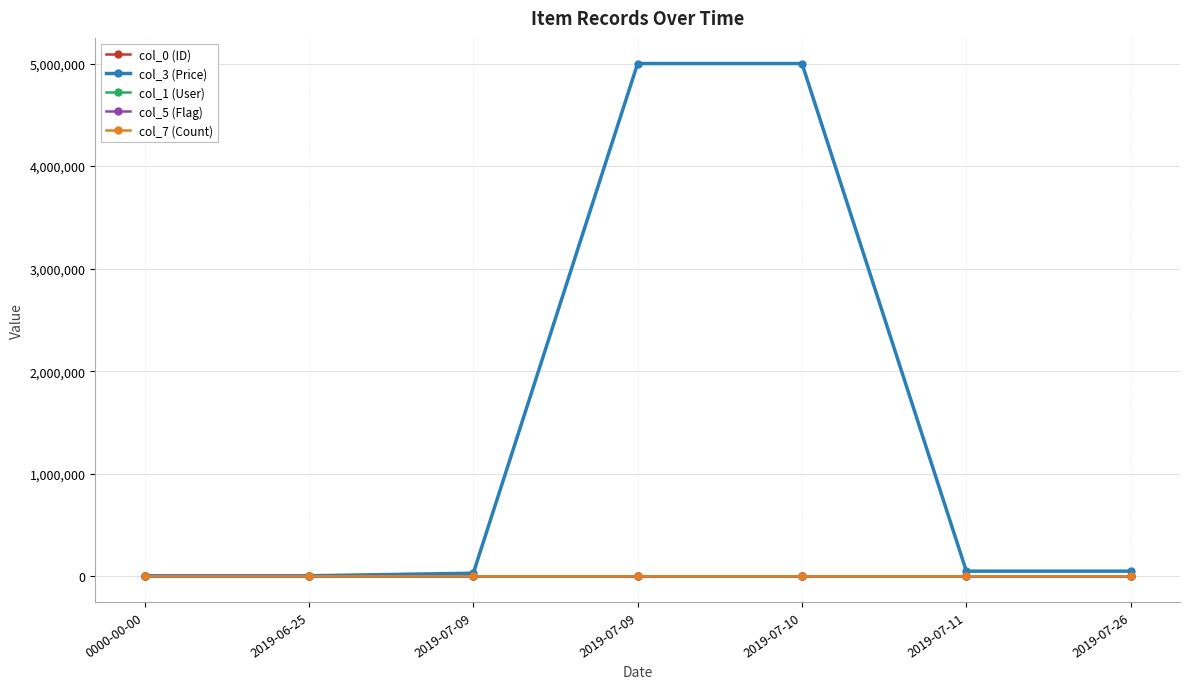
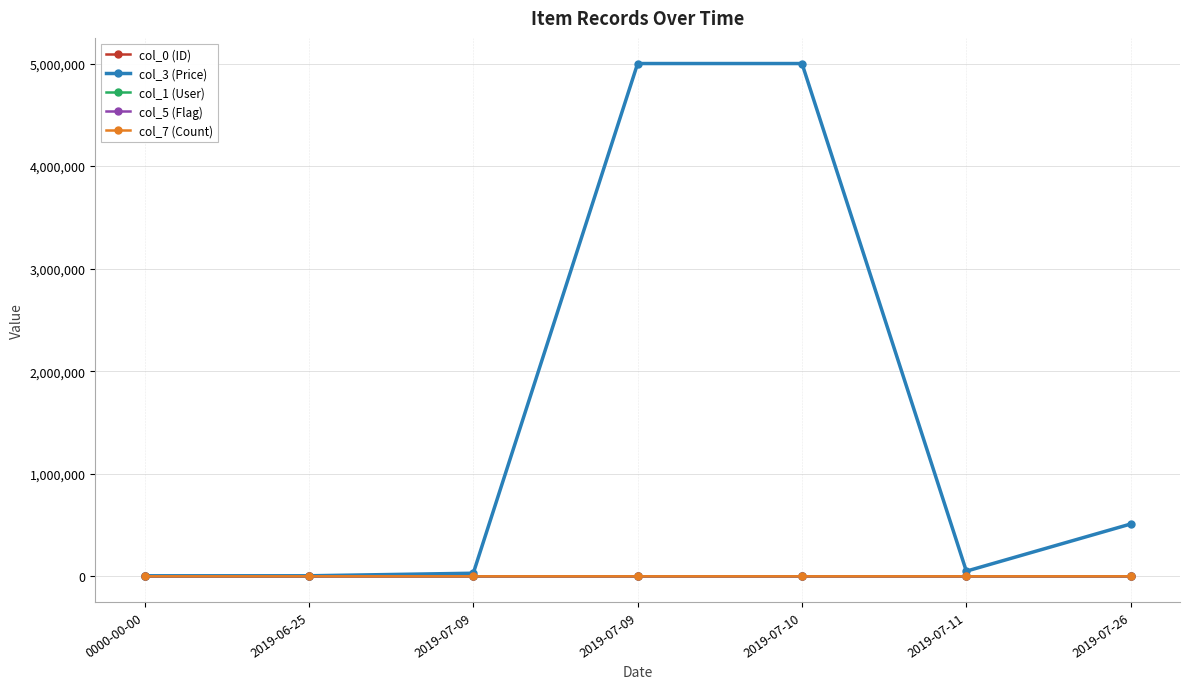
  {
    "col_7 (Count)": {
      "2019-07-10": "0",
      "2019-07-11": "0",
      "2019-07-26": "0"
    },
    "col_3 (Price)": {
      "2019-07-10": "5,000,000",
      "2019-07-11": "50,000",
-     "2019-07-26": "50,000"
+     "2019-07-26": "510,000"
    }
  }
